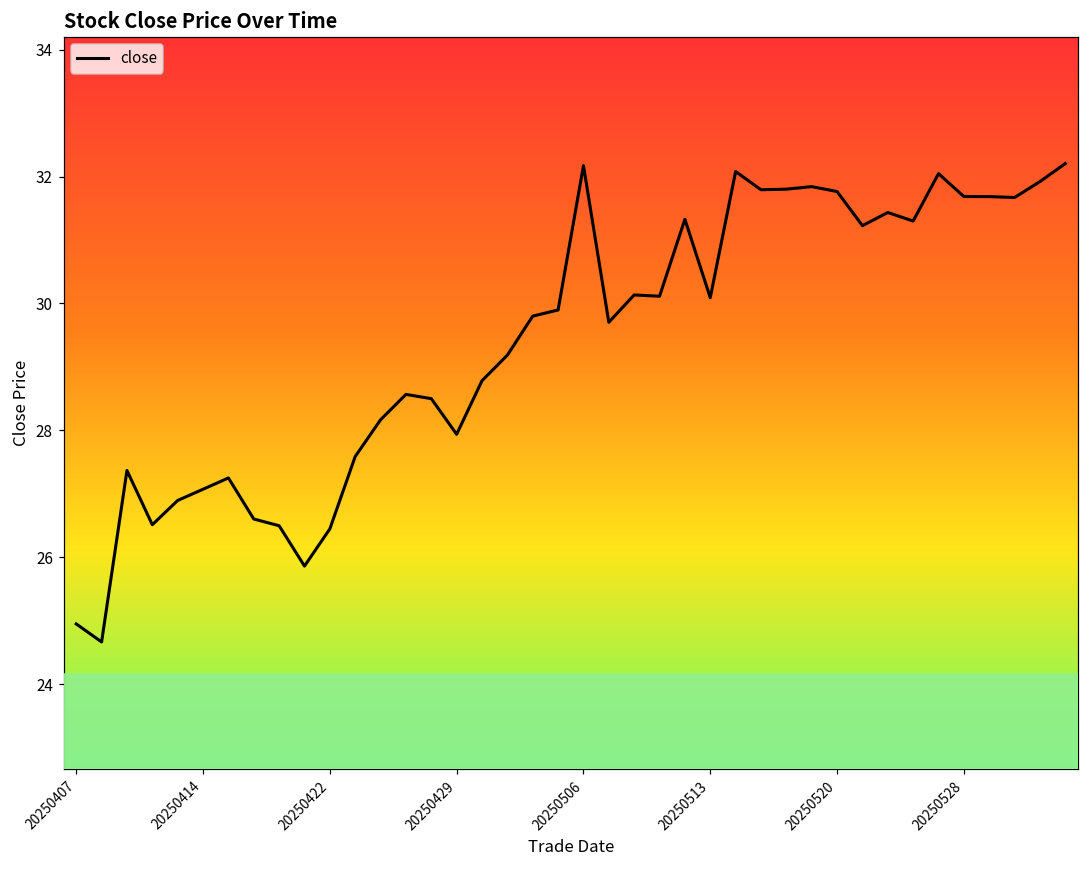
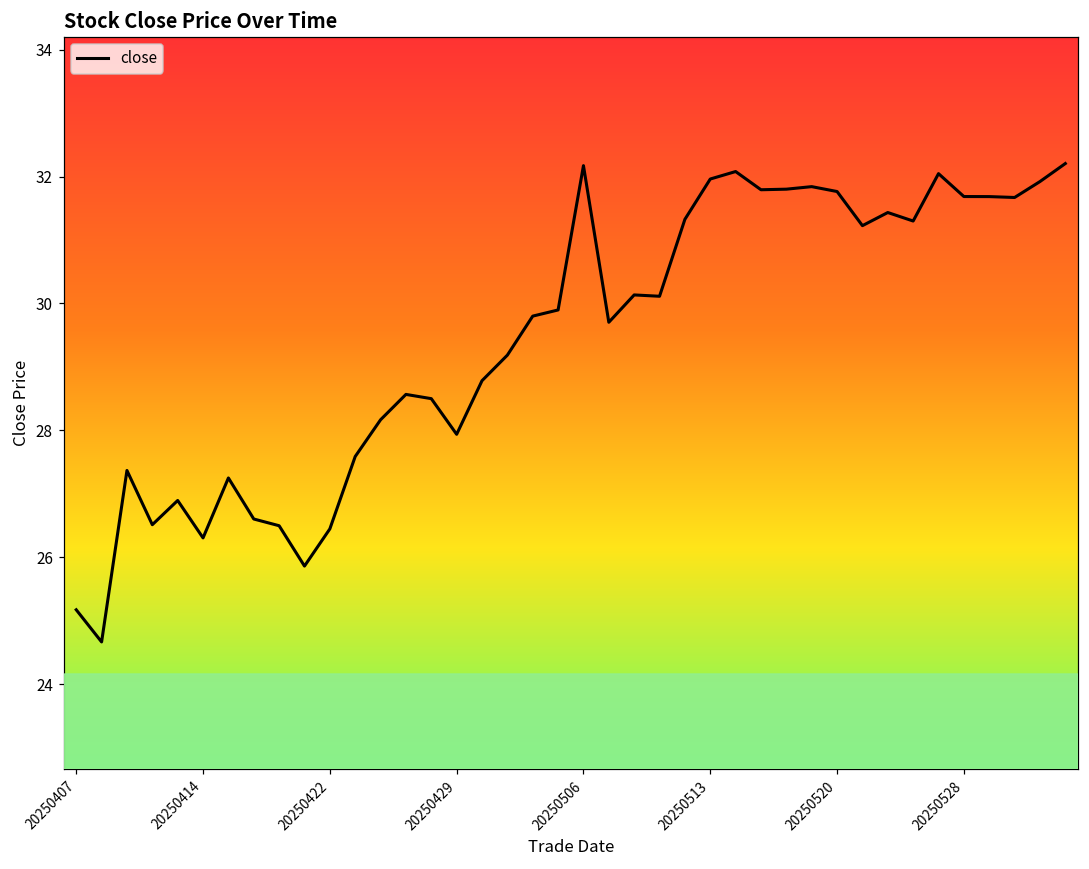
  {
-   "20250407": 24.9,
-   "20250414": 27.1,
+   "20250407": 25.2,
+   "20250414": 26.3,
    "20250422": 26.4,
    "20250429": 27.9,
    "20250506": 32.2,
-   "20250513": 30.1,
+   "20250513": 32.0,
    "20250520": 31.8,
    "20250528": 31.7
  }
